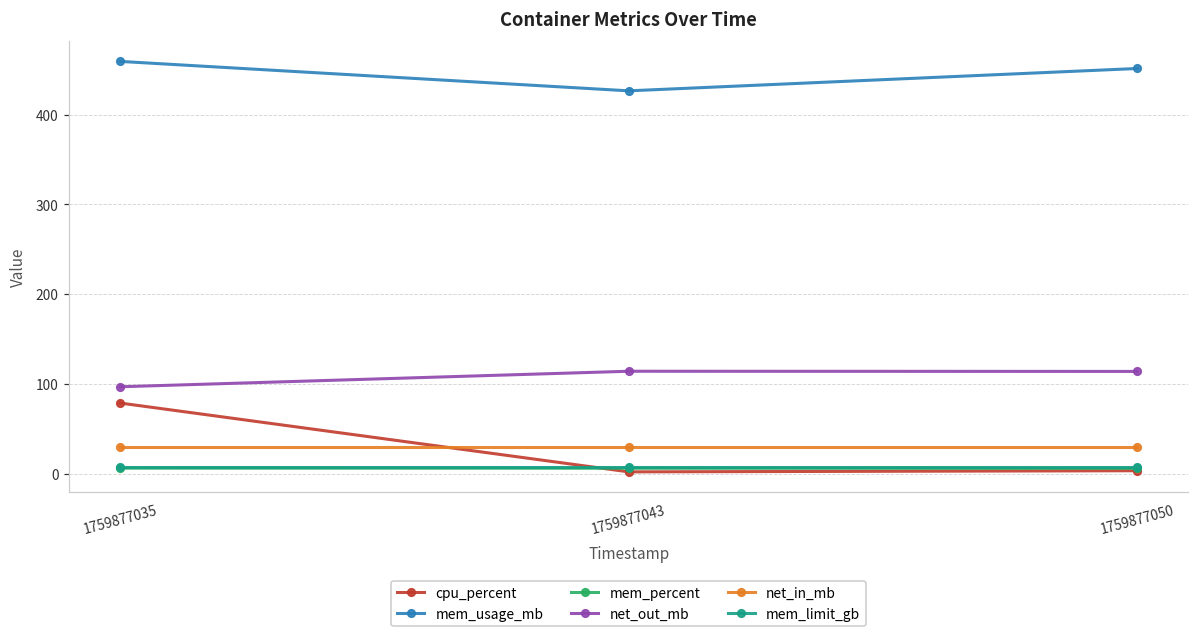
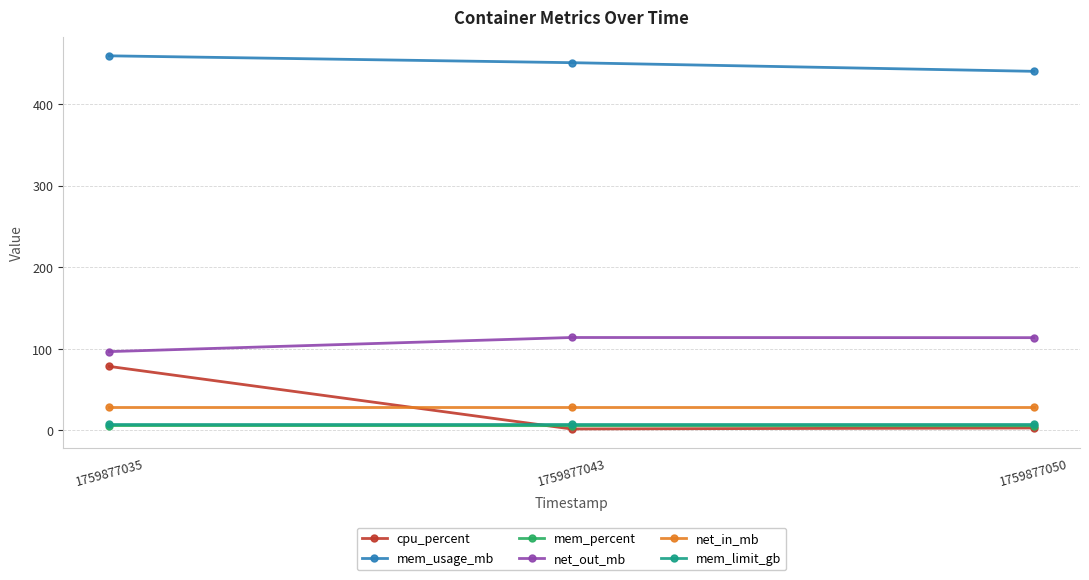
  {
    "cpu_percent": {
      "1759877035": 80,
      "1759877043": 0
    },
    "mem_usage_mb": {
      "1759877035": 460,
-     "1759877043": 430,
-     "1759877050": 450
+     "1759877043": 450,
+     "1759877050": 440
    },
    "net_out_mb": {
      "1759877035": 100,
      "1759877043": 110,
      "1759877050": 110
    },
    "net_in_mb": {
      "1759877035": 30,
      "1759877043": 30,
      "1759877050": 30
    }
  }
